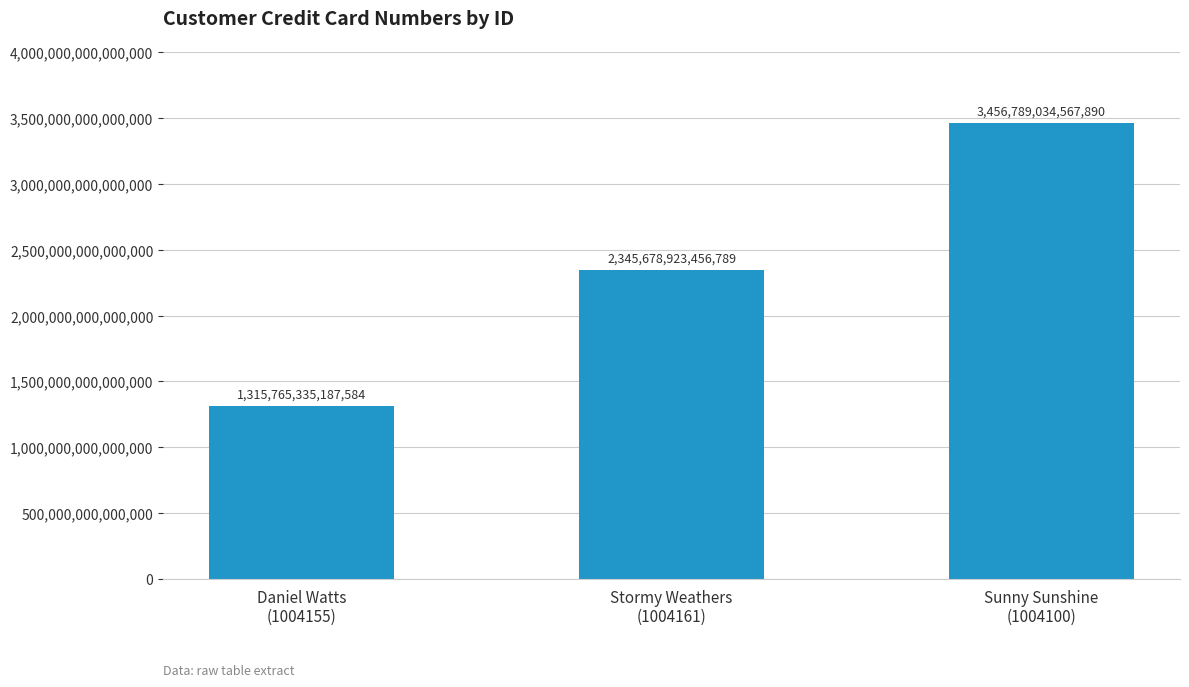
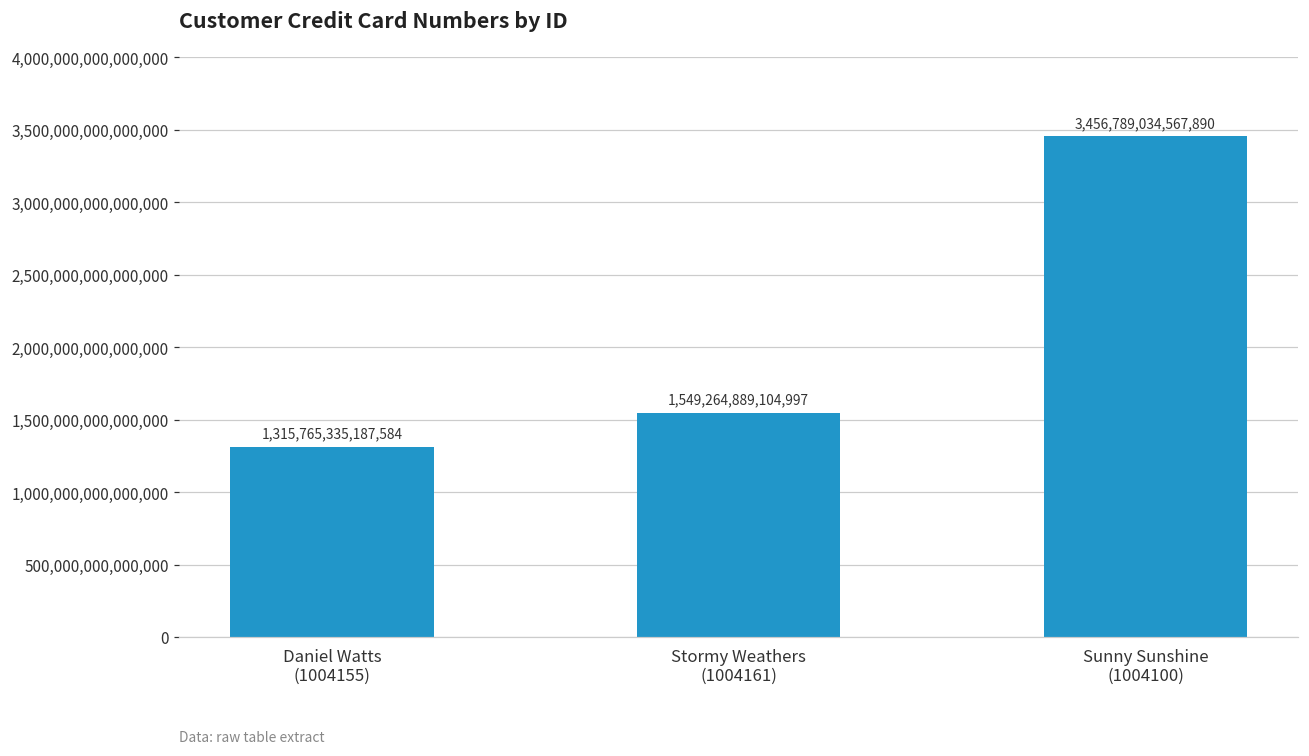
  {
    "Daniel Watts (1004155)": "1,315,765,335,187,584",
-   "Stormy Weathers (1004161)": "2,345,678,923,456,789",
+   "Stormy Weathers (1004161)": "1,549,264,889,104,997",
    "Sunny Sunshine (1004100)": "3,456,789,034,567,890"
  }
